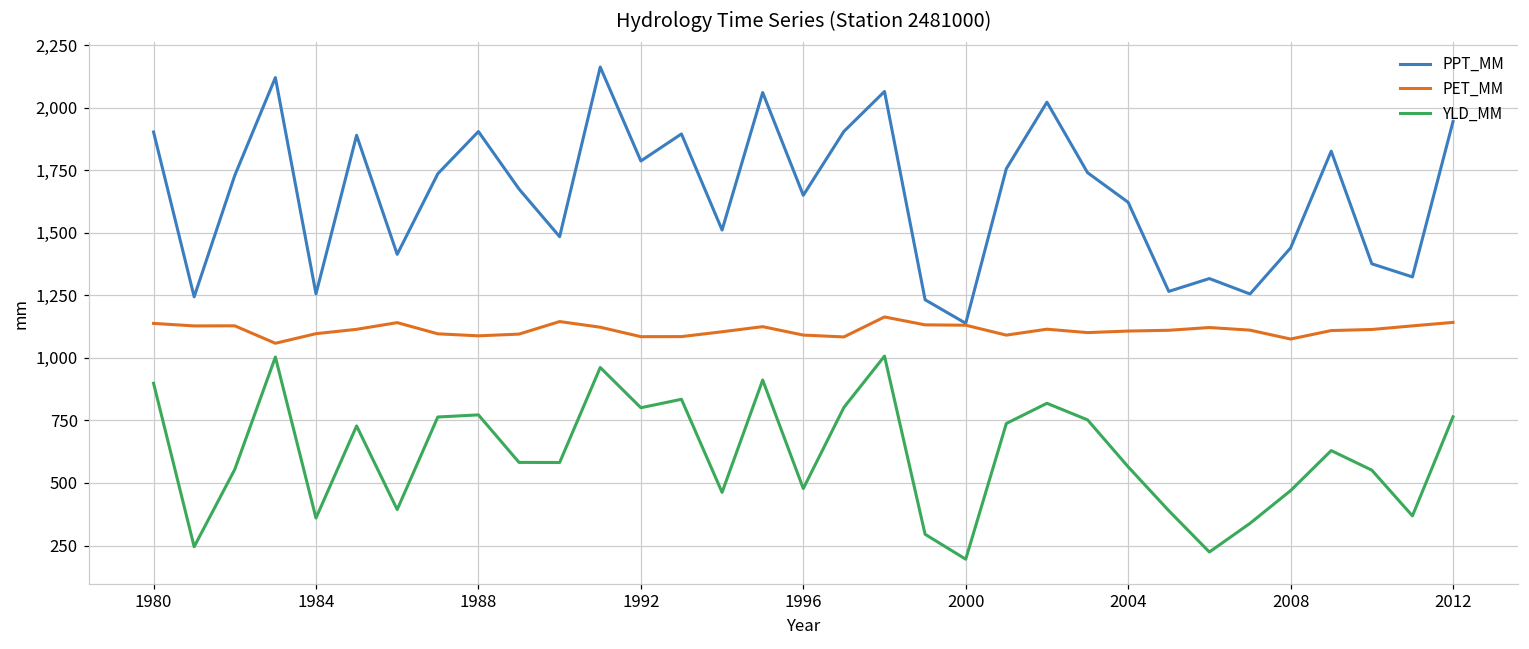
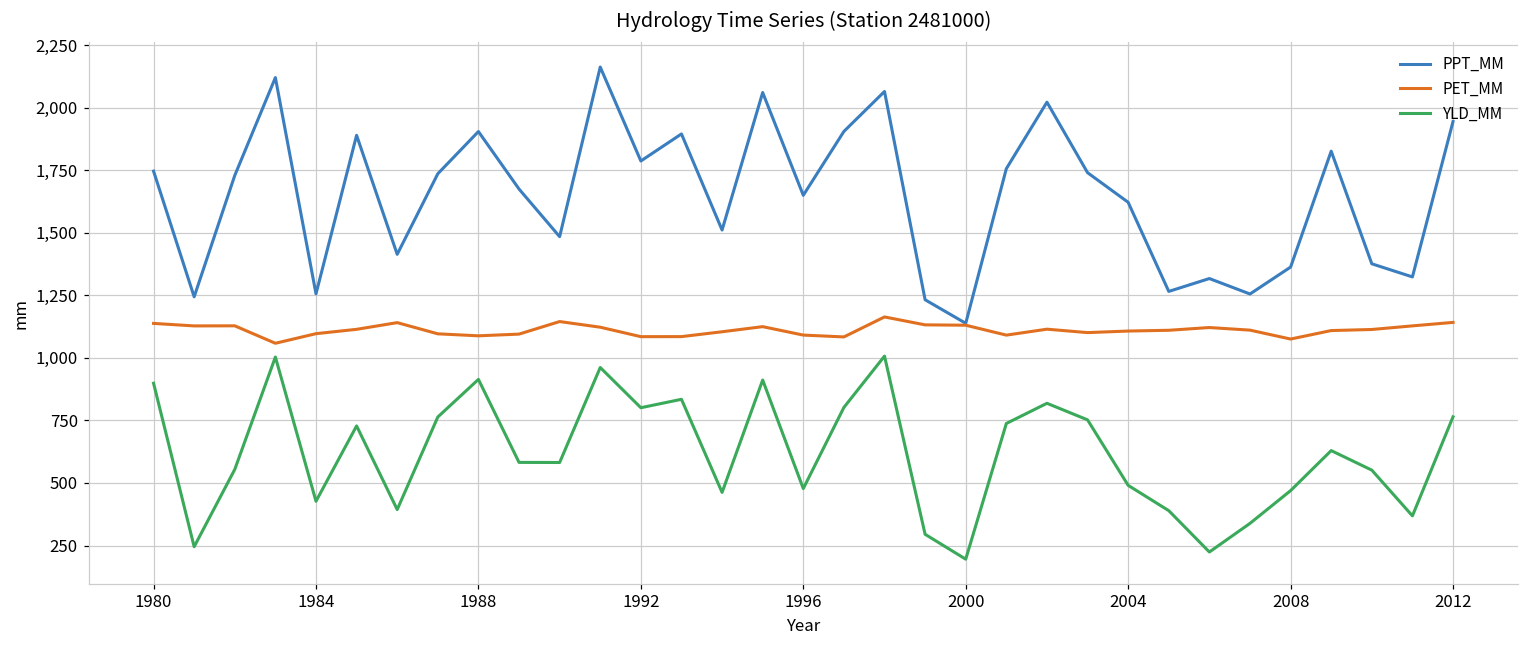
  {
    "PPT_MM": {
-     "1980": "1,900",
+     "1980": "1,750",
      "1984": "1,260",
      "1988": "1,900",
      "1992": "1,790",
      "1996": "1,650",
      "2004": "1,620",
-     "2008": "1,440",
+     "2008": "1,360",
      "2012": "1,940"
    },
    "PET_MM": {
      "1980": "1,140",
      "1984": "1,100",
      "1988": "1,090",
      "1992": "1,080",
      "1996": "1,090",
      "2004": "1,110",
      "2008": "1,080",
      "2012": "1,140"
    },
    "YLD_MM": {
      "1980": "900",
-     "1984": "360",
-     "1988": "770",
+     "1984": "430",
+     "1988": "910",
      "1992": "800",
      "1996": "480",
      "2000": "200",
-     "2004": "560",
+     "2004": "490",
      "2008": "470",
      "2012": "760"
    }
  }
